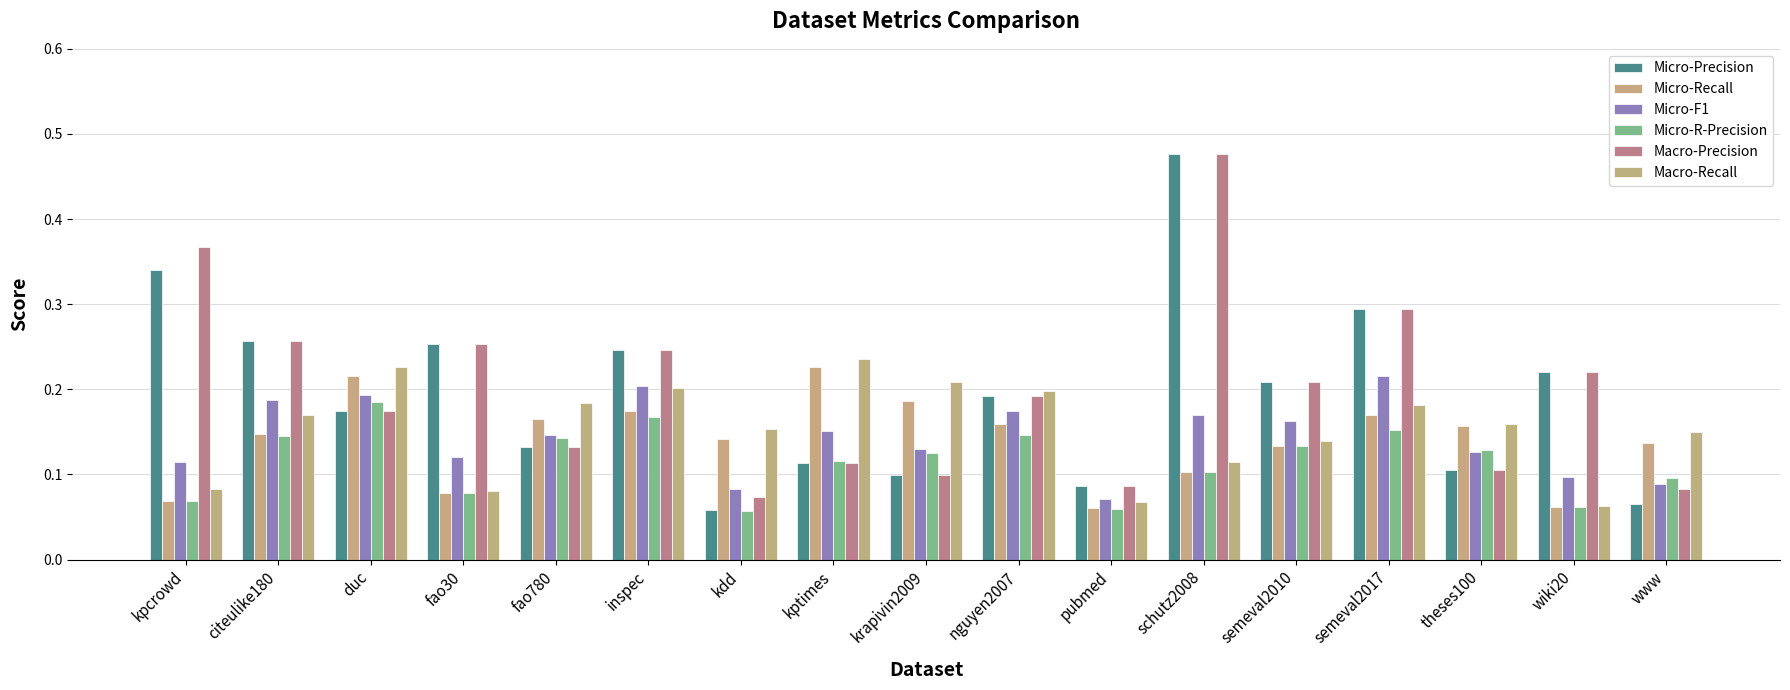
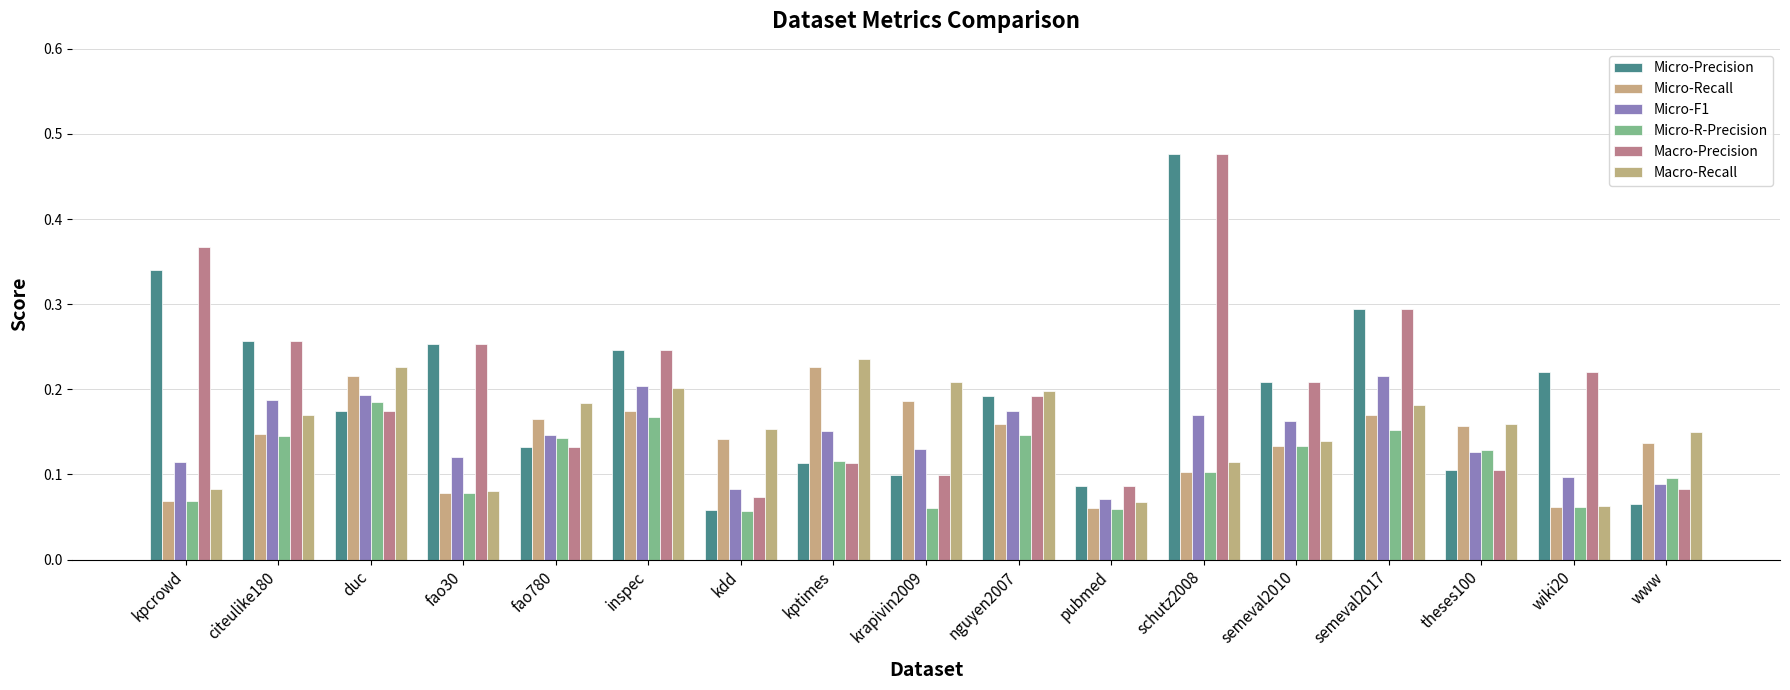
  {
    "Micro-Precision": {
      "kpcrowd": 0.34,
      "citeulike180": 0.26,
      "duc": 0.17,
      "fao30": 0.25,
      "fao780": 0.13,
      "inspec": 0.25,
      "kdd": 0.06,
      "kptimes": 0.11,
      "krapivin2009": 0.10,
      "nguyen2007": 0.19,
      "pubmed": 0.09,
      "schutz2008": 0.48,
      "semeval2010": 0.21,
      "semeval2017": 0.29,
      "theses100": 0.11,
      "wiki20": 0.22,
      "www": 0.07
    },
    "Micro-F1": {
      "kpcrowd": 0.11,
      "citeulike180": 0.19,
      "duc": 0.19,
      "fao30": 0.12,
      "fao780": 0.15,
      "inspec": 0.20,
      "kdd": 0.08,
      "kptimes": 0.15,
      "krapivin2009": 0.13,
      "nguyen2007": 0.17,
      "pubmed": 0.07,
      "schutz2008": 0.17,
      "semeval2010": 0.16,
      "semeval2017": 0.22,
      "theses100": 0.13,
      "wiki20": 0.10,
      "www": 0.09
    },
    "Micro-R-Precision": {
      "kpcrowd": 0.07,
      "citeulike180": 0.15,
      "duc": 0.18,
      "fao30": 0.08,
      "fao780": 0.14,
      "inspec": 0.17,
      "kdd": 0.06,
      "kptimes": 0.12,
-     "krapivin2009": 0.12,
+     "krapivin2009": 0.06,
      "nguyen2007": 0.15,
      "pubmed": 0.06,
      "schutz2008": 0.10,
      "semeval2010": 0.13,
      "semeval2017": 0.15,
      "theses100": 0.13,
      "wiki20": 0.06,
      "www": 0.10
    }
  }
